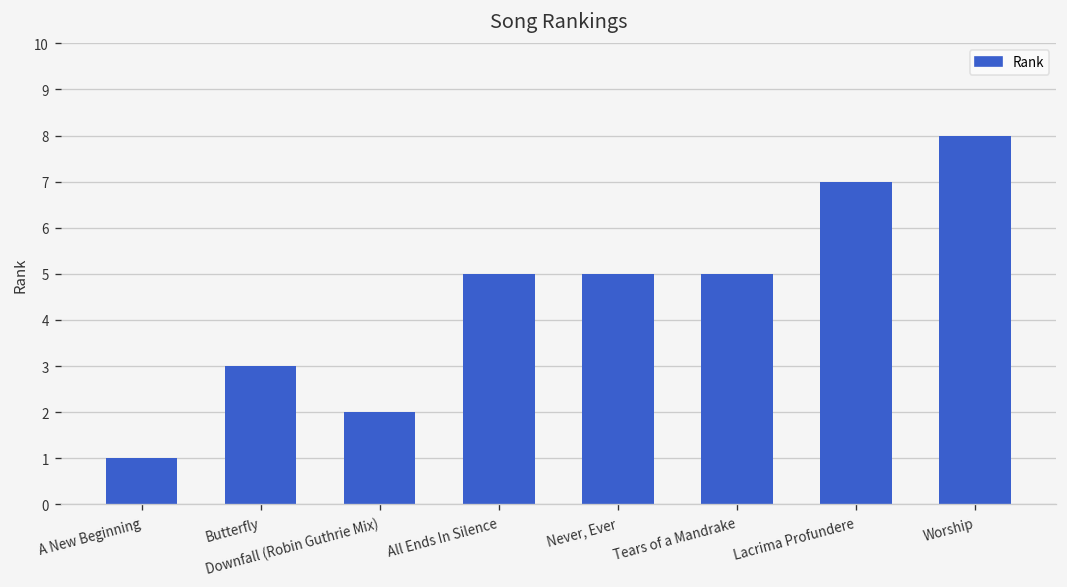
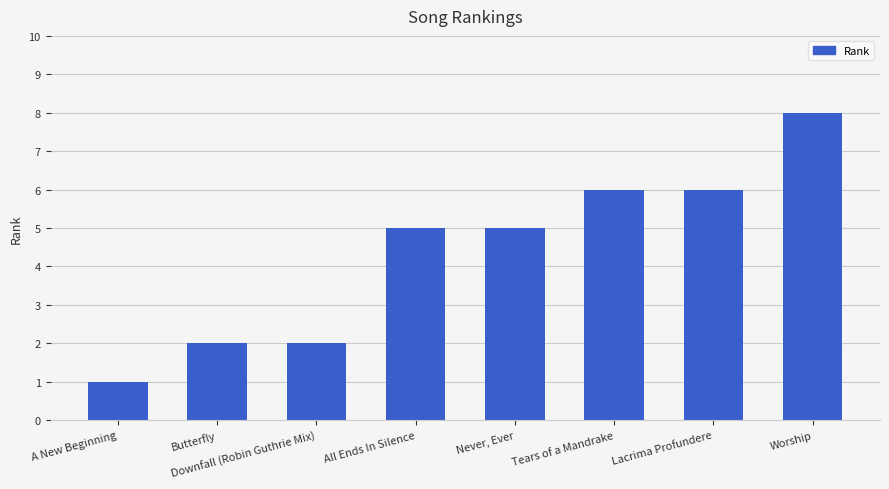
  {
    "A New Beginning": 1,
-   "Butterfly": 3,
+   "Butterfly": 2,
    "Downfall (Robin Guthrie Mix)": 2,
    "All Ends In Silence": 5,
    "Never, Ever": 5,
-   "Tears of a Mandrake": 5,
-   "Lacrima Profundere": 7,
+   "Tears of a Mandrake": 6,
+   "Lacrima Profundere": 6,
    "Worship": 8
  }
